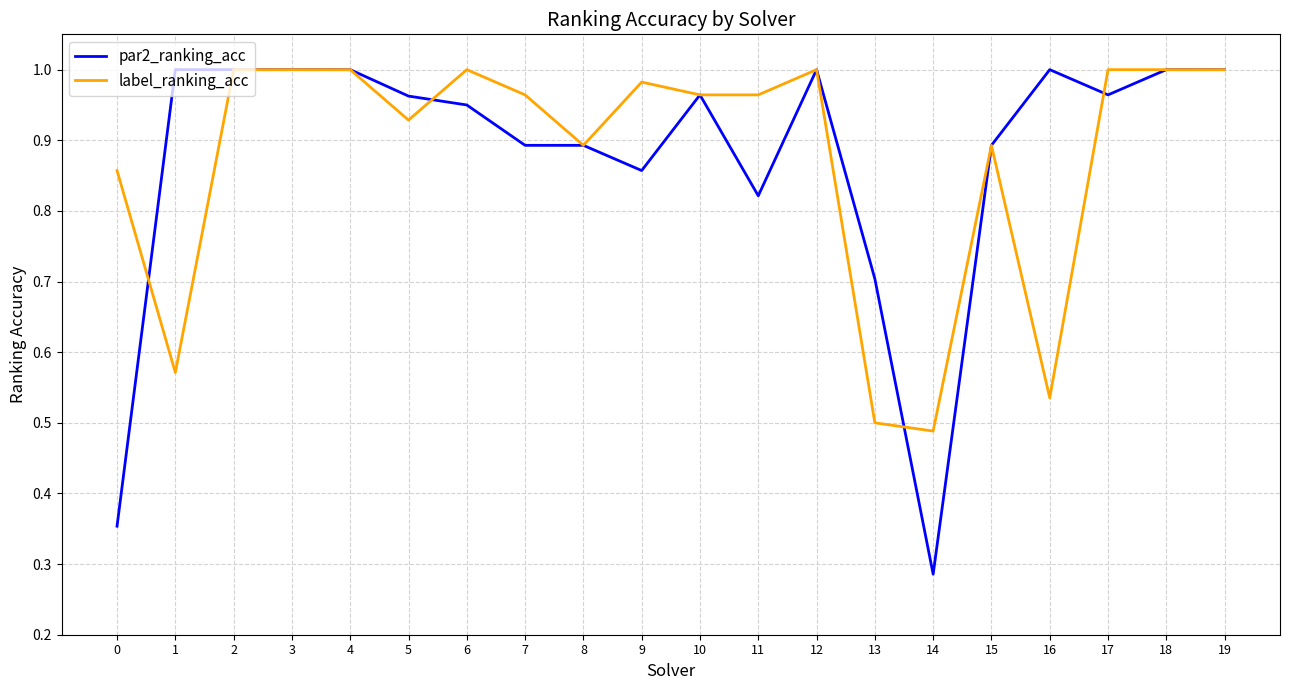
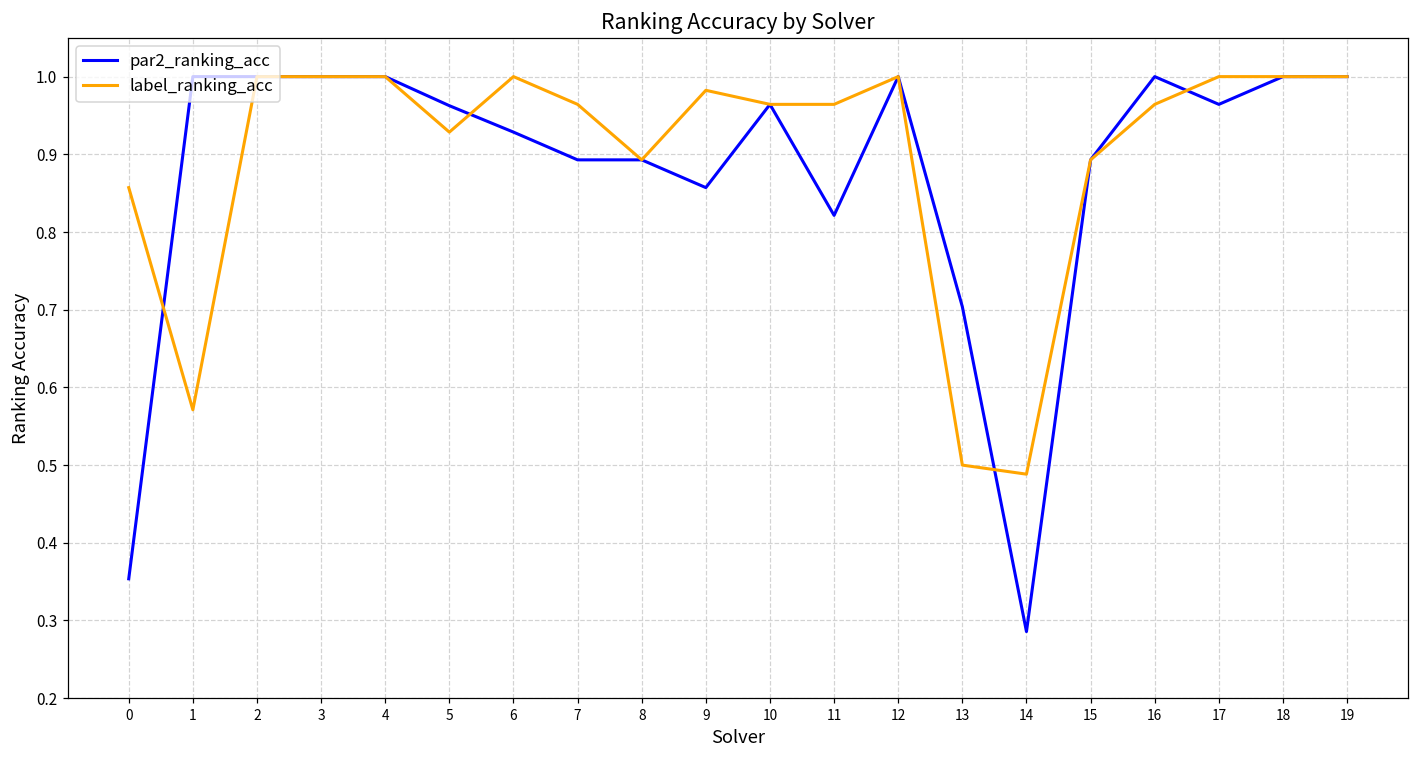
  {
    "par2_ranking_acc": {
      "0": 0.35,
      "5": 0.96,
-     "6": 0.95,
+     "6": 0.93,
      "7": 0.89,
      "9": 0.86,
      "11": 0.82,
      "13": 0.70,
      "14": 0.29,
      "16": 1.00,
      "17": 0.96
    },
    "label_ranking_acc": {
      "0": 0.86,
      "1": 0.57,
      "5": 0.93,
      "6": 1.00,
      "7": 0.96,
      "9": 0.98,
      "11": 0.96,
      "13": 0.50,
      "14": 0.49,
-     "16": 0.54,
+     "16": 0.96,
      "17": 1.00
    }
  }
